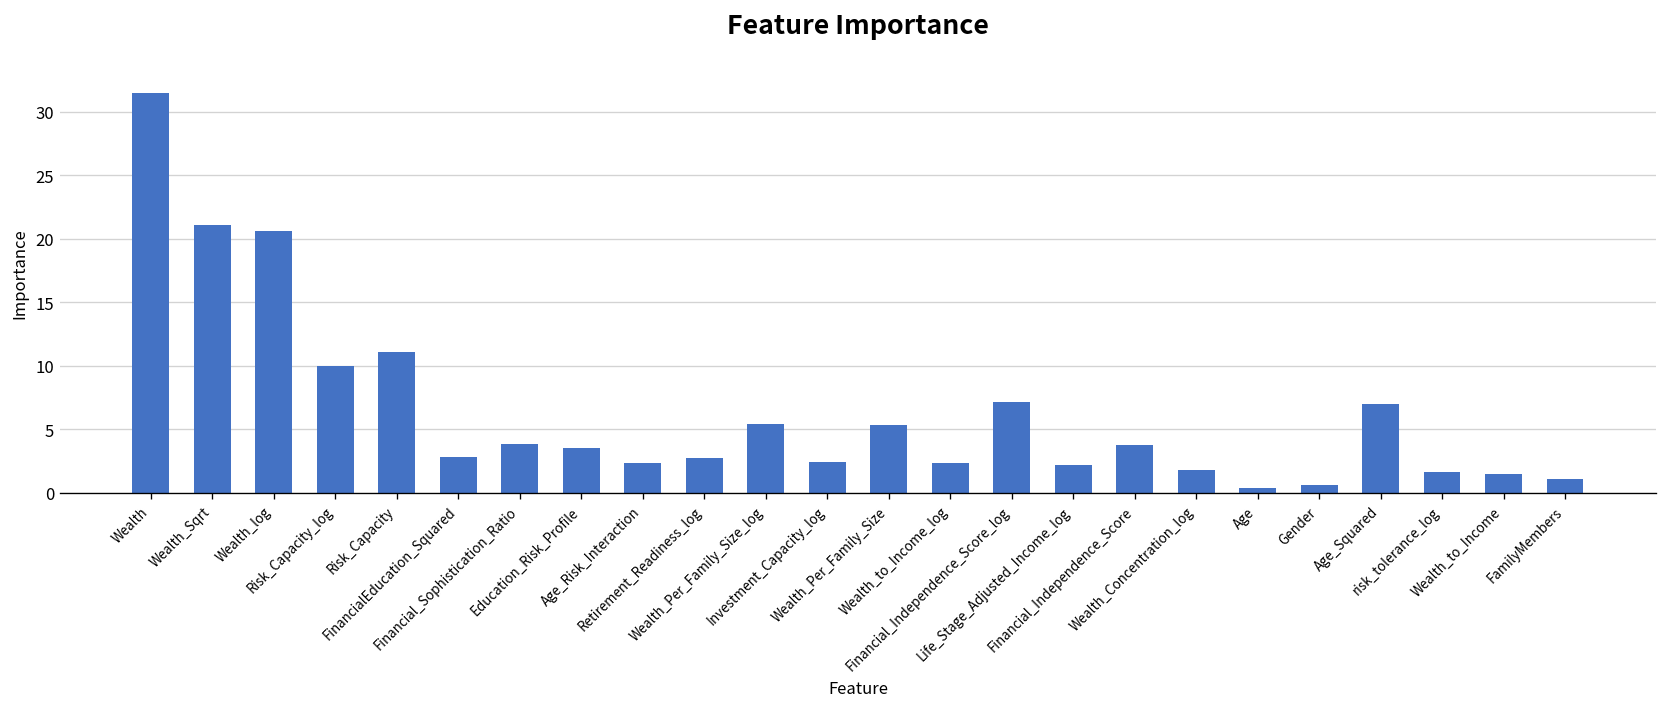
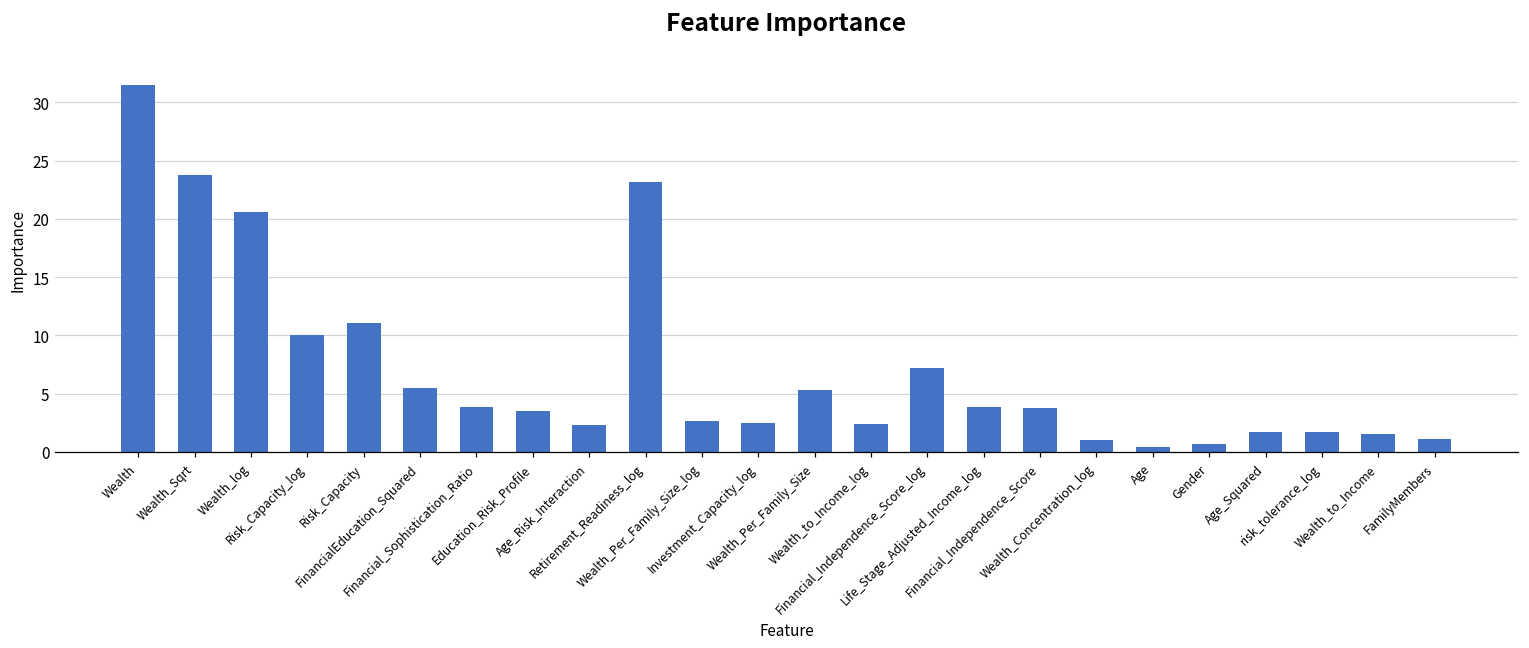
  {
    "Wealth": 31.5,
-   "Wealth_Sqrt": 21.1,
+   "Wealth_Sqrt": 23.8,
    "Wealth_log": 20.6,
    "Risk_Capacity_log": 10.0,
    "Risk_Capacity": 11.1,
-   "FinancialEducation_Squared": 2.8,
+   "FinancialEducation_Squared": 5.4,
    "Financial_Sophistication_Ratio": 3.8,
    "Education_Risk_Profile": 3.5,
    "Age_Risk_Interaction": 2.3,
-   "Retirement_Readiness_log": 2.7,
-   "Wealth_Per_Family_Size_log": 5.4,
+   "Retirement_Readiness_log": 23.1,
+   "Wealth_Per_Family_Size_log": 2.6,
    "Investment_Capacity_log": 2.4,
    "Wealth_Per_Family_Size": 5.3,
    "Wealth_to_Income_log": 2.4,
    "Financial_Independence_Score_log": 7.2,
-   "Life_Stage_Adjusted_Income_log": 2.2,
+   "Life_Stage_Adjusted_Income_log": 3.8,
    "Financial_Independence_Score": 3.8,
-   "Wealth_Concentration_log": 1.8,
+   "Wealth_Concentration_log": 1.0,
    "Age": 0.4,
    "Gender": 0.6,
-   "Age_Squared": 7.0,
+   "Age_Squared": 1.7,
    "risk_tolerance_log": 1.7,
    "Wealth_to_Income": 1.5,
    "FamilyMembers": 1.1
  }
